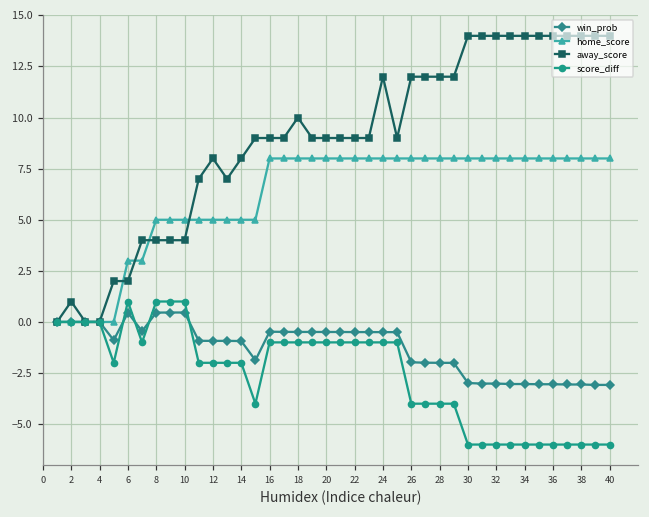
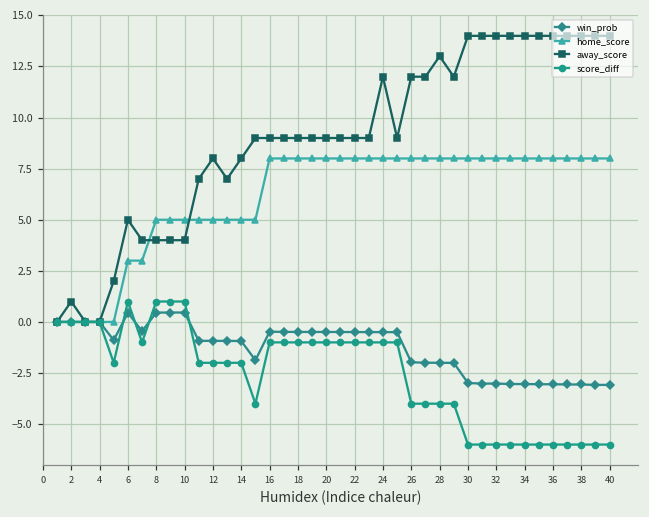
  {
    "away_score": {
      "2": 1,
-     "6": 2,
+     "6": 5,
      "8": 4,
      "10": 4,
      "12": 8,
      "14": 8,
      "16": 9,
-     "18": 10,
+     "18": 9,
      "20": 9,
      "22": 9,
      "24": 12,
      "26": 12,
-     "28": 12,
+     "28": 13,
      "30": 14,
      "32": 14,
      "34": 14
    }
  }
